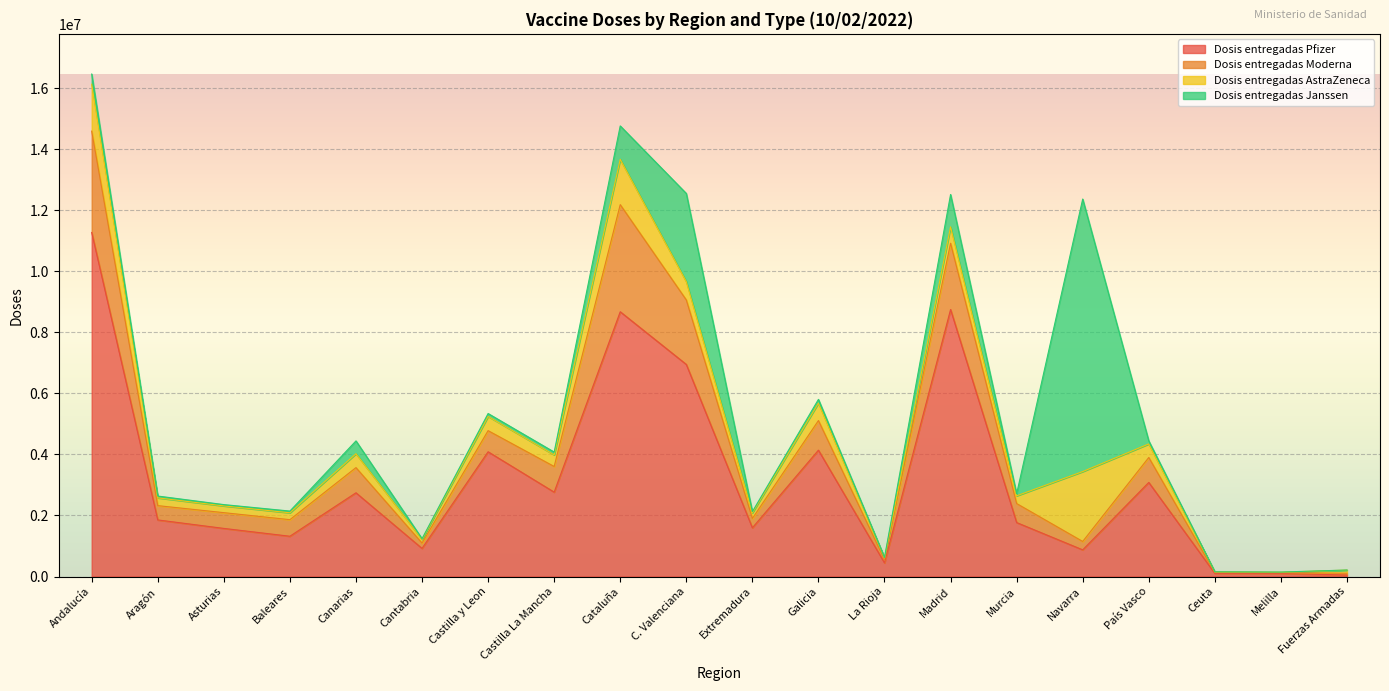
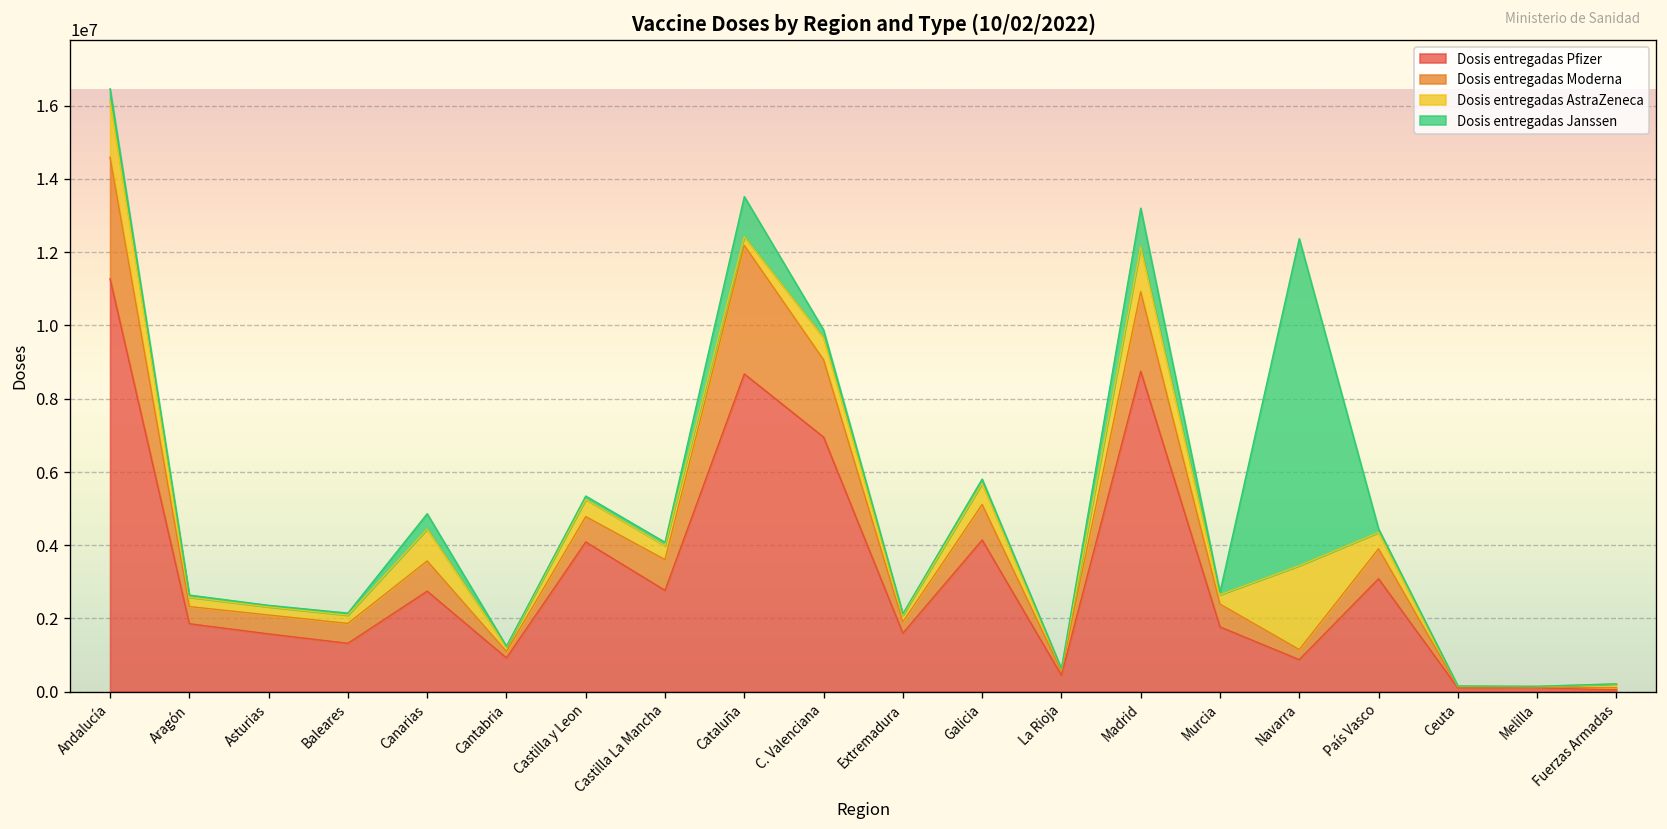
  {
    "Dosis entregadas AstraZeneca": {
      "Andalucía": 1500000,
-     "Canarias": 500000,
+     "Canarias": 900000,
      "Castilla y Leon": 500000,
      "Castilla La Mancha": 400000,
-     "Cataluña": 1500000,
+     "Cataluña": 200000,
      "C. Valenciana": 600000,
      "Galicia": 600000,
-     "Madrid": 500000,
+     "Madrid": 1200000,
      "Navarra": 2300000,
      "País Vasco": 400000
    },
    "Dosis entregadas Janssen": {
      "Andalucía": 300000,
      "Canarias": 400000,
      "Castilla y Leon": 100000,
      "Castilla La Mancha": 100000,
      "Cataluña": 1100000,
-     "C. Valenciana": 2900000,
+     "C. Valenciana": 200000,
      "Galicia": 100000,
      "Madrid": 1100000,
      "Navarra": 8900000,
      "País Vasco": 100000
    }
  }
